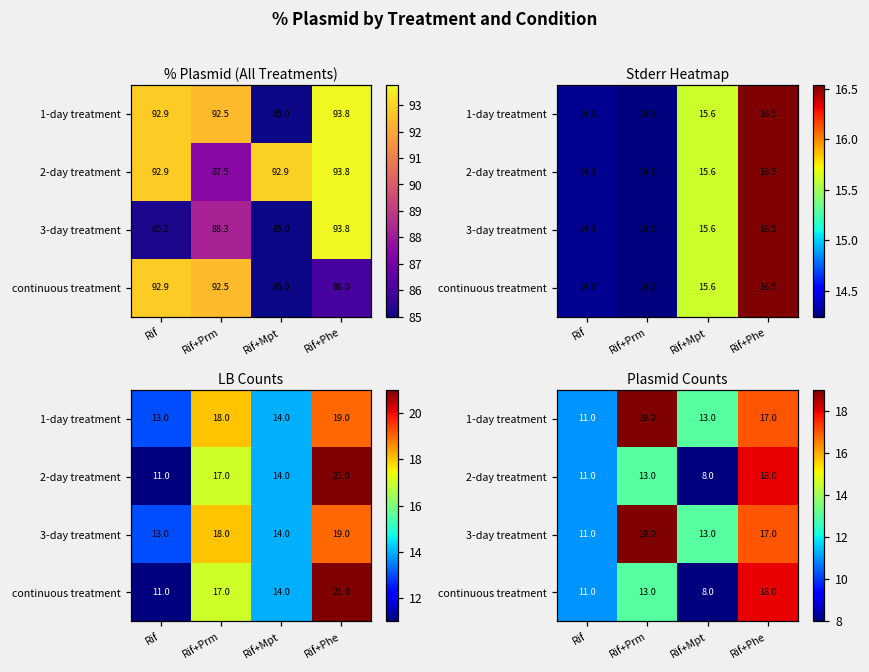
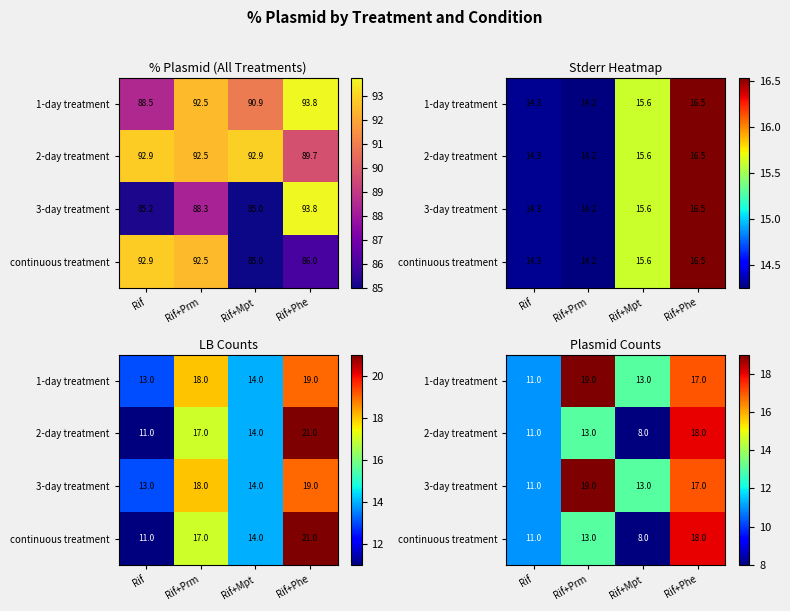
  {
    "% Plasmid (All Treatments)": {
      "1-day treatment": {
-       "Rif": 92.9,
+       "Rif": 88.5,
        "Rif+Prm": 92.5,
-       "Rif+Mpt": 85.0,
+       "Rif+Mpt": 90.9,
        "Rif+Phe": 93.8
      },
      "2-day treatment": {
        "Rif": 92.9,
-       "Rif+Prm": 87.5,
+       "Rif+Prm": 92.5,
        "Rif+Mpt": 92.9,
-       "Rif+Phe": 93.8
+       "Rif+Phe": 89.7
      },
      "3-day treatment": {
        "Rif": 85.2,
        "Rif+Prm": 88.3,
        "Rif+Mpt": 85.0,
        "Rif+Phe": 93.8
      },
      "continuous treatment": {
        "Rif": 92.9,
        "Rif+Prm": 92.5,
        "Rif+Mpt": 85.0,
        "Rif+Phe": 86.0
      }
    },
    "Stderr Heatmap": {
      "1-day treatment": {
        "Rif": 14.3,
        "Rif+Prm": 14.2,
        "Rif+Mpt": 15.6,
        "Rif+Phe": 16.5
      },
      "2-day treatment": {
        "Rif": 14.3,
        "Rif+Prm": 14.2,
        "Rif+Mpt": 15.6,
        "Rif+Phe": 16.5
      },
      "3-day treatment": {
        "Rif": 14.3,
        "Rif+Prm": 14.2,
        "Rif+Mpt": 15.6,
        "Rif+Phe": 16.5
      },
      "continuous treatment": {
        "Rif": 14.3,
        "Rif+Prm": 14.2,
        "Rif+Mpt": 15.6,
        "Rif+Phe": 16.5
      }
    },
    "LB Counts": {
      "1-day treatment": {
        "Rif": 13.0,
        "Rif+Prm": 18.0,
        "Rif+Mpt": 14.0,
        "Rif+Phe": 19.0
      },
      "2-day treatment": {
        "Rif": 11.0,
        "Rif+Prm": 17.0,
        "Rif+Mpt": 14.0,
        "Rif+Phe": 21.0
      },
      "3-day treatment": {
        "Rif": 13.0,
        "Rif+Prm": 18.0,
        "Rif+Mpt": 14.0,
        "Rif+Phe": 19.0
      },
      "continuous treatment": {
        "Rif": 11.0,
        "Rif+Prm": 17.0,
        "Rif+Mpt": 14.0,
        "Rif+Phe": 21.0
      }
    },
    "Plasmid Counts": {
      "1-day treatment": {
        "Rif": 11.0,
        "Rif+Prm": 19.0,
        "Rif+Mpt": 13.0,
        "Rif+Phe": 17.0
      },
      "2-day treatment": {
        "Rif": 11.0,
        "Rif+Prm": 13.0,
        "Rif+Mpt": 8.0,
        "Rif+Phe": 18.0
      },
      "3-day treatment": {
        "Rif": 11.0,
        "Rif+Prm": 19.0,
        "Rif+Mpt": 13.0,
        "Rif+Phe": 17.0
      },
      "continuous treatment": {
        "Rif": 11.0,
        "Rif+Prm": 13.0,
        "Rif+Mpt": 8.0,
        "Rif+Phe": 18.0
      }
    }
  }
